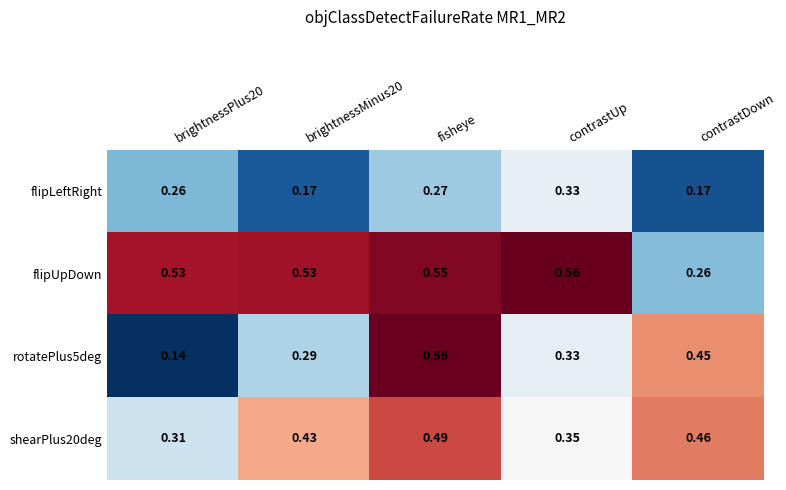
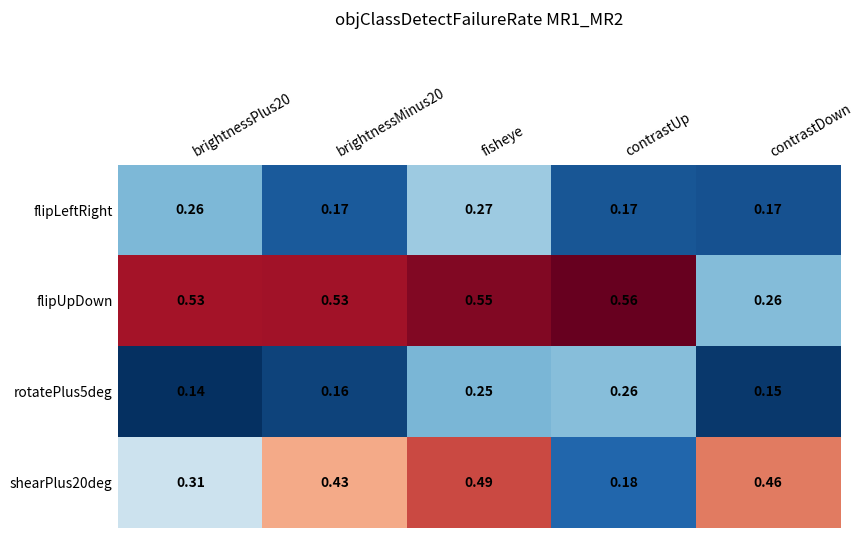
  {
    "flipLeftRight": {
      "brightnessPlus20": 0.26,
      "brightnessMinus20": 0.17,
      "fisheye": 0.27,
-     "contrastUp": 0.33,
+     "contrastUp": 0.17,
      "contrastDown": 0.17
    },
    "flipUpDown": {
      "brightnessPlus20": 0.53,
      "brightnessMinus20": 0.53,
      "fisheye": 0.55,
      "contrastUp": 0.56,
      "contrastDown": 0.26
    },
    "rotatePlus5deg": {
      "brightnessPlus20": 0.14,
-     "brightnessMinus20": 0.29,
-     "fisheye": 0.56,
-     "contrastUp": 0.33,
-     "contrastDown": 0.45
+     "brightnessMinus20": 0.16,
+     "fisheye": 0.25,
+     "contrastUp": 0.26,
+     "contrastDown": 0.15
    },
    "shearPlus20deg": {
      "brightnessPlus20": 0.31,
      "brightnessMinus20": 0.43,
      "fisheye": 0.49,
-     "contrastUp": 0.35,
+     "contrastUp": 0.18,
      "contrastDown": 0.46
    }
  }
